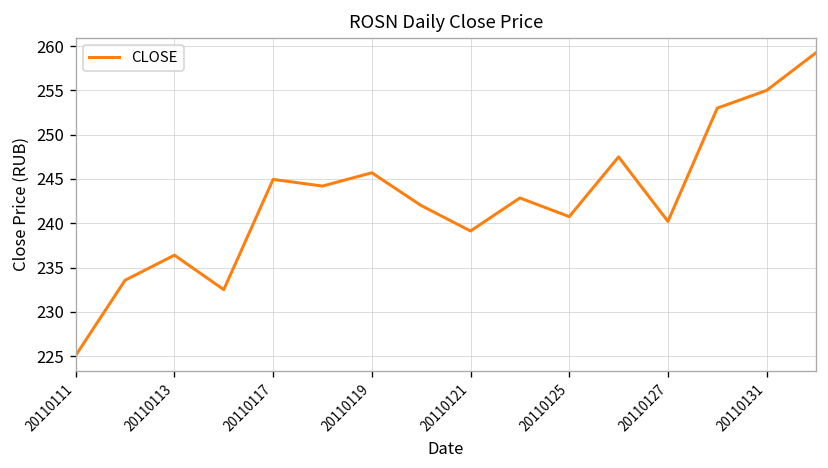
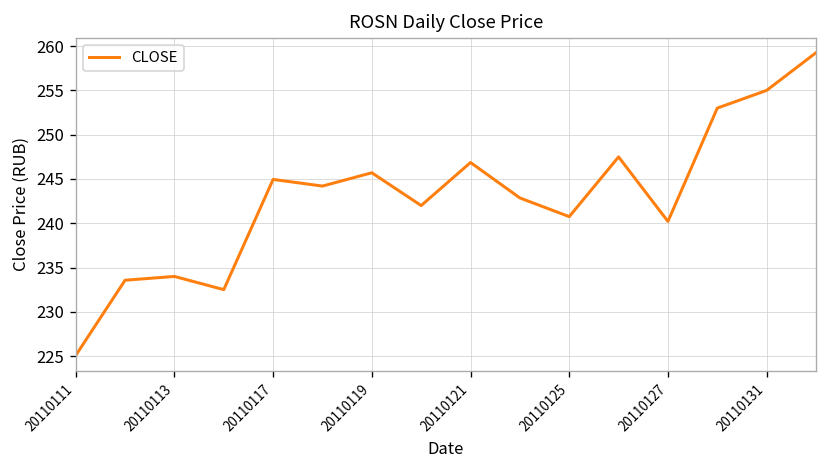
  {
    "20110111": 225,
-   "20110113": 236,
+   "20110113": 234,
    "20110117": 245,
    "20110119": 246,
-   "20110121": 239,
+   "20110121": 247,
    "20110125": 241,
    "20110127": 240,
    "20110131": 255
  }
